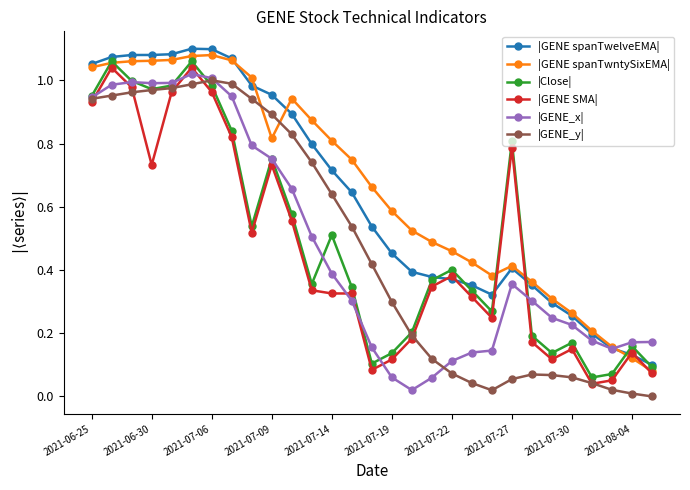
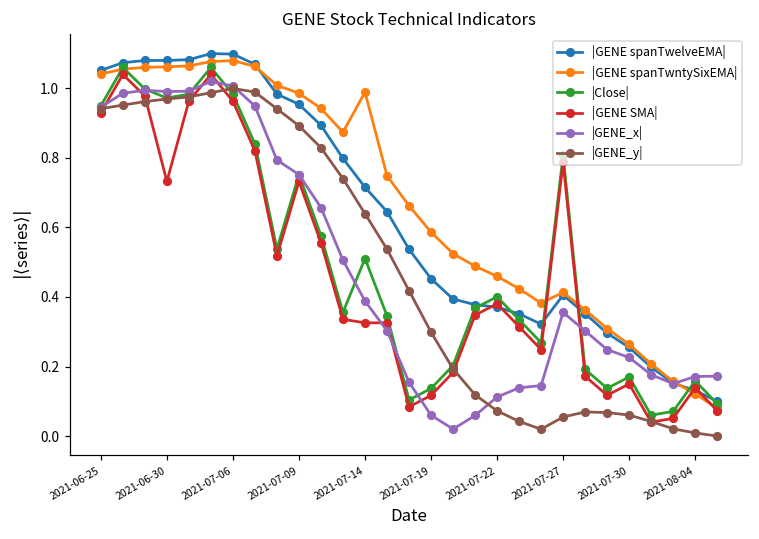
  {
    "|GENE spanTwelveEMA|": {
      "2021-06-25": 1.05,
      "2021-06-30": 1.08,
      "2021-07-06": 1.10,
      "2021-07-09": 0.95,
      "2021-07-14": 0.72,
      "2021-07-19": 0.45,
      "2021-07-22": 0.37,
      "2021-07-30": 0.25
    },
    "|GENE spanTwntySixEMA|": {
      "2021-06-25": 1.04,
      "2021-06-30": 1.06,
      "2021-07-06": 1.08,
-     "2021-07-09": 0.82,
-     "2021-07-14": 0.81,
+     "2021-07-09": 0.99,
+     "2021-07-14": 0.99,
      "2021-07-19": 0.59,
      "2021-07-22": 0.46,
      "2021-07-30": 0.26,
      "2021-08-04": 0.12
    },
    "|Close|": {
      "2021-07-06": 0.98,
      "2021-07-14": 0.51,
      "2021-07-19": 0.14,
      "2021-07-22": 0.40,
      "2021-07-30": 0.17,
      "2021-08-04": 0.16
    },
    "|GENE SMA|": {
      "2021-06-25": 0.93,
      "2021-06-30": 0.73,
      "2021-07-06": 0.96,
      "2021-07-09": 0.73,
      "2021-07-14": 0.33,
      "2021-07-19": 0.12,
      "2021-07-22": 0.38,
      "2021-07-27": 0.79,
      "2021-07-30": 0.15
    },
    "|GENE_x|": {
      "2021-06-30": 0.99,
      "2021-07-14": 0.39,
      "2021-07-19": 0.06,
      "2021-07-22": 0.11,
      "2021-07-27": 0.36,
      "2021-07-30": 0.23,
      "2021-08-04": 0.17
    },
    "|GENE_y|": {
      "2021-07-09": 0.89,
      "2021-07-14": 0.64,
      "2021-07-19": 0.30,
      "2021-07-22": 0.07,
      "2021-07-27": 0.05,
      "2021-07-30": 0.06,
      "2021-08-04": 0.01
    }
  }
